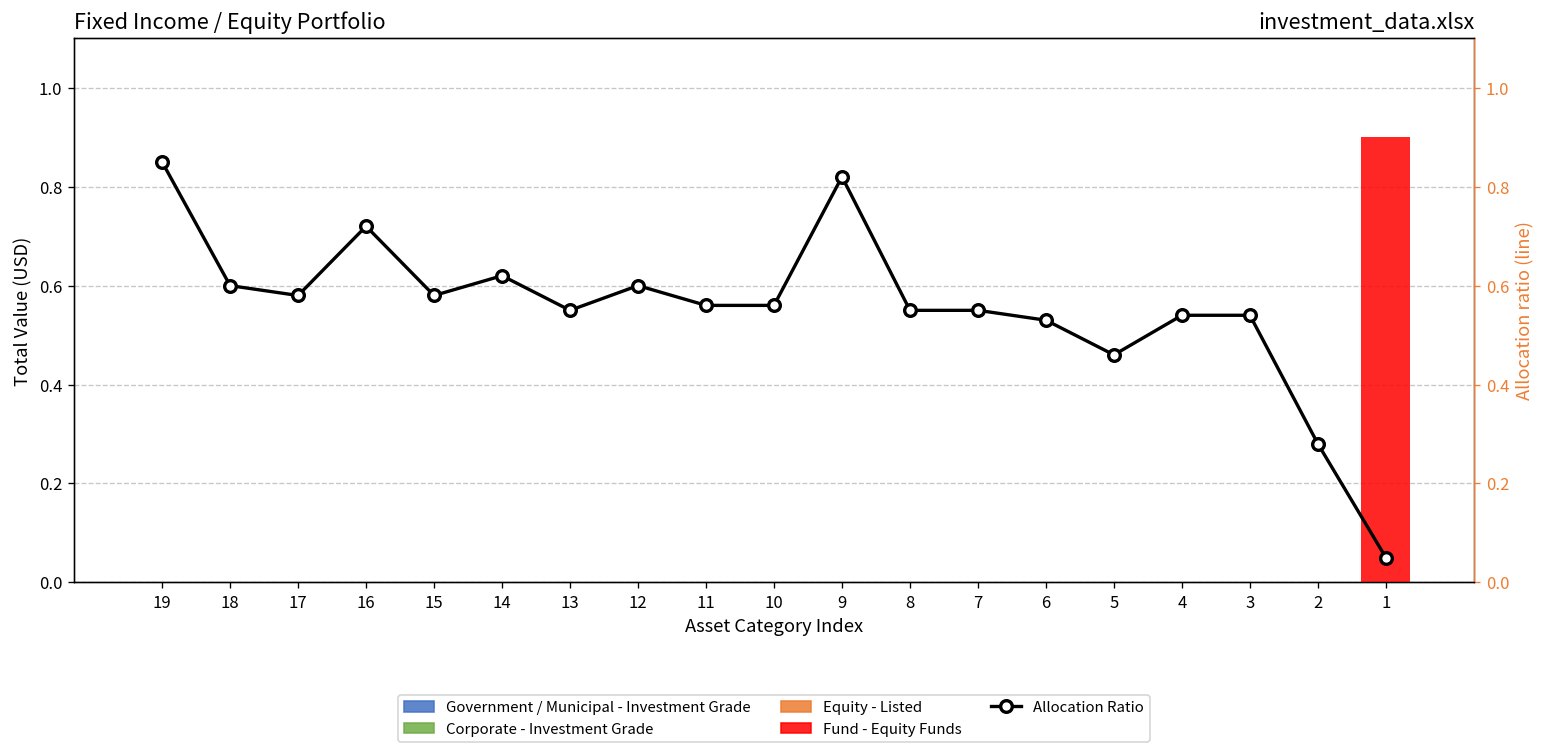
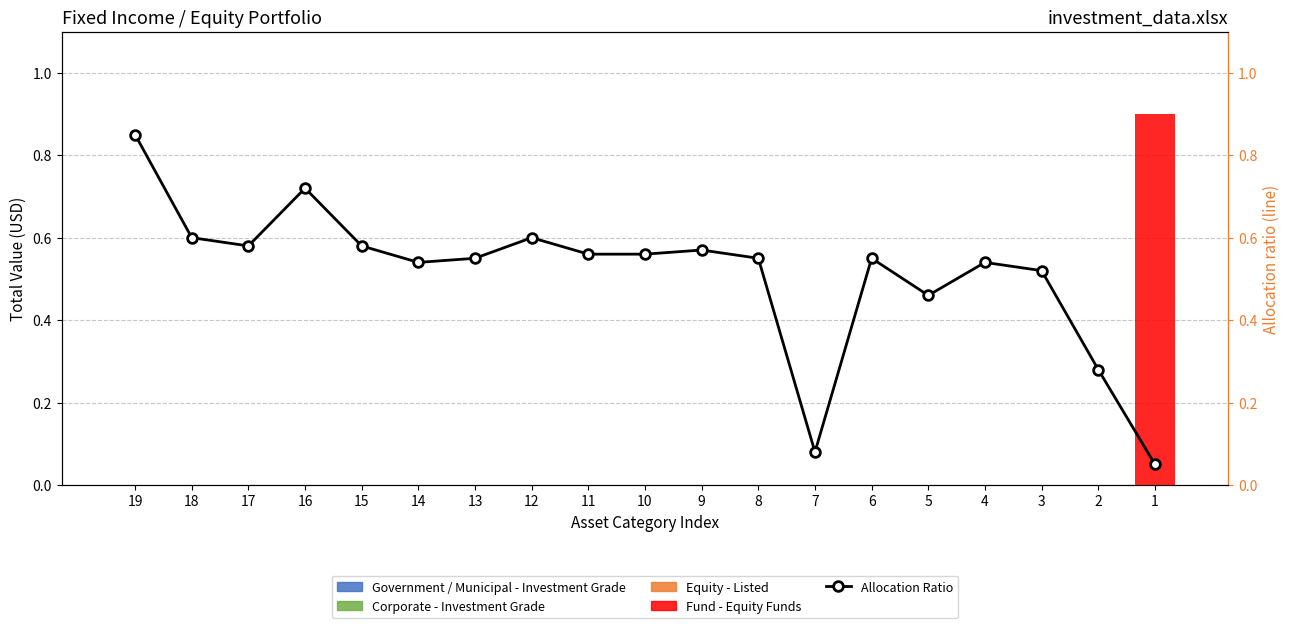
  {
    "Government / Municipal - Investment Grade": {
      "19": 0.00,
      "18": 0.00,
      "17": 0.00,
      "16": 0.00,
      "15": 0.00,
      "14": 0.00,
      "13": 0.00,
      "12": 0.00,
      "11": 0.00,
      "10": 0.00,
      "9": 0.00,
      "8": 0.00,
      "7": 0.00,
      "6": 0.00,
      "5": 0.00,
      "4": 0.00,
      "3": 0.00,
      "2": 0.00,
      "1": 0.00
    },
    "Corporate - Investment Grade": {
      "19": 0.00,
      "18": 0.00,
      "17": 0.00,
      "16": 0.00,
      "15": 0.00,
      "14": 0.00,
      "13": 0.00,
      "12": 0.00,
      "11": 0.00,
      "10": 0.00,
      "9": 0.00,
      "8": 0.00,
      "7": 0.00,
      "6": 0.00,
      "5": 0.00,
      "4": 0.00,
      "3": 0.00,
      "2": 0.00,
      "1": 0.00
    },
    "Equity - Listed": {
      "19": 0.00,
      "18": 0.00,
      "17": 0.00,
      "16": 0.00,
      "15": 0.00,
      "14": 0.00,
      "13": 0.00,
      "12": 0.00,
      "11": 0.00,
      "10": 0.00,
      "9": 0.00,
      "8": 0.00,
      "7": 0.00,
      "6": 0.00,
      "5": 0.00,
      "4": 0.00,
      "3": 0.00,
      "2": 0.00,
      "1": 0.00
    },
    "Allocation Ratio": {
      "19": 0.85,
      "18": 0.60,
      "17": 0.58,
      "16": 0.72,
      "15": 0.58,
-     "14": 0.62,
+     "14": 0.54,
      "13": 0.55,
      "12": 0.60,
      "11": 0.56,
      "10": 0.56,
-     "9": 0.82,
+     "9": 0.57,
      "8": 0.55,
-     "7": 0.55,
-     "6": 0.53,
+     "7": 0.08,
+     "6": 0.55,
      "5": 0.46,
      "4": 0.54,
-     "3": 0.54,
+     "3": 0.52,
      "2": 0.28,
      "1": 0.05
    }
  }
